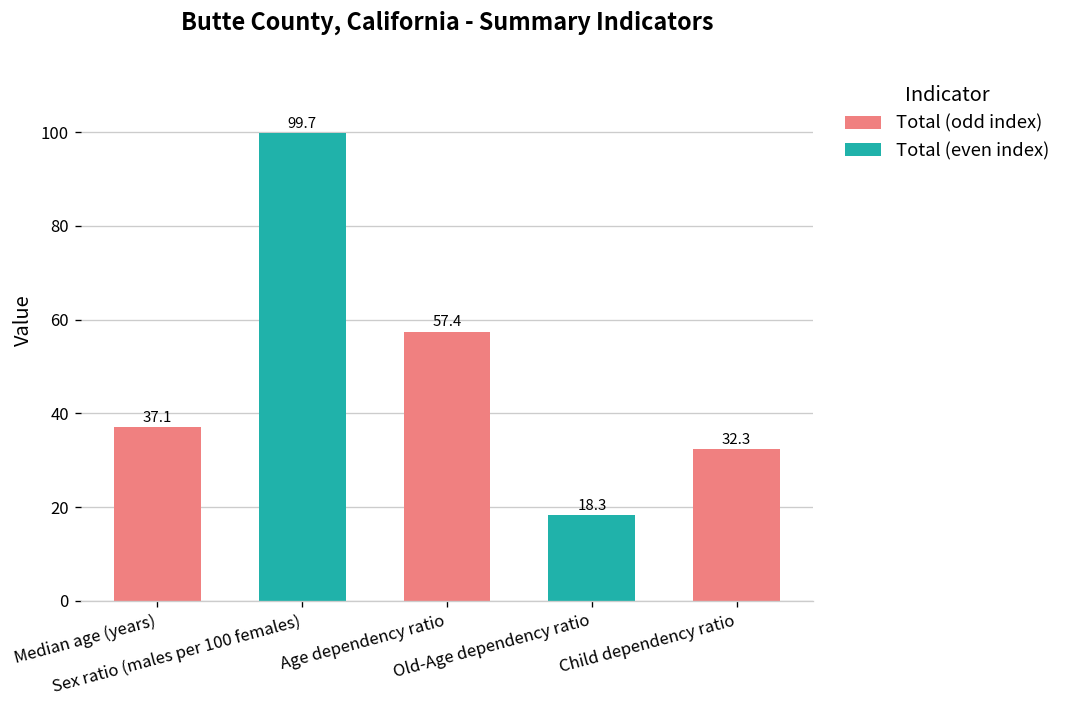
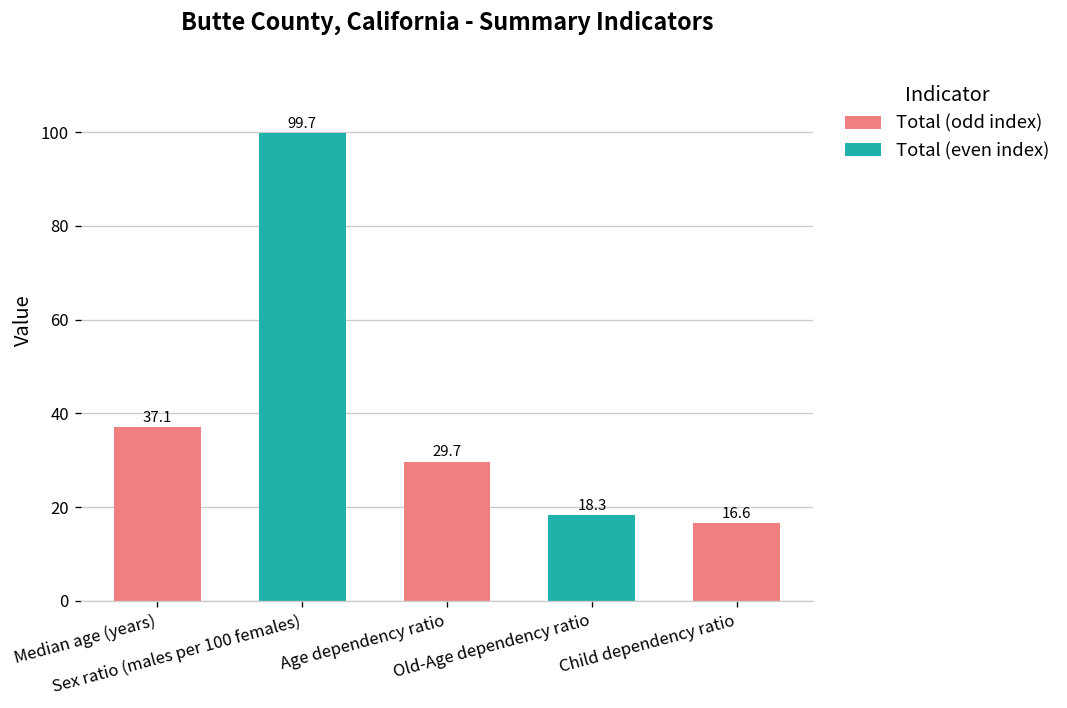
  {
    "Median age (years)": 37.1,
    "Sex ratio (males per 100 females)": 99.7,
-   "Age dependency ratio": 57.4,
+   "Age dependency ratio": 29.7,
    "Old-Age dependency ratio": 18.3,
-   "Child dependency ratio": 32.3
+   "Child dependency ratio": 16.6
  }
